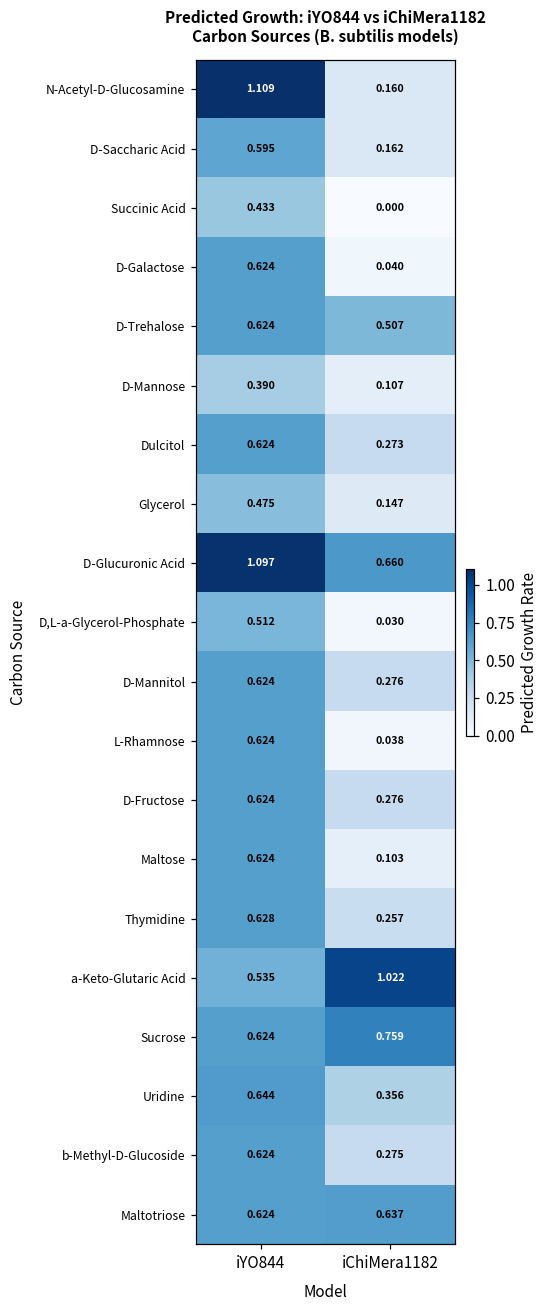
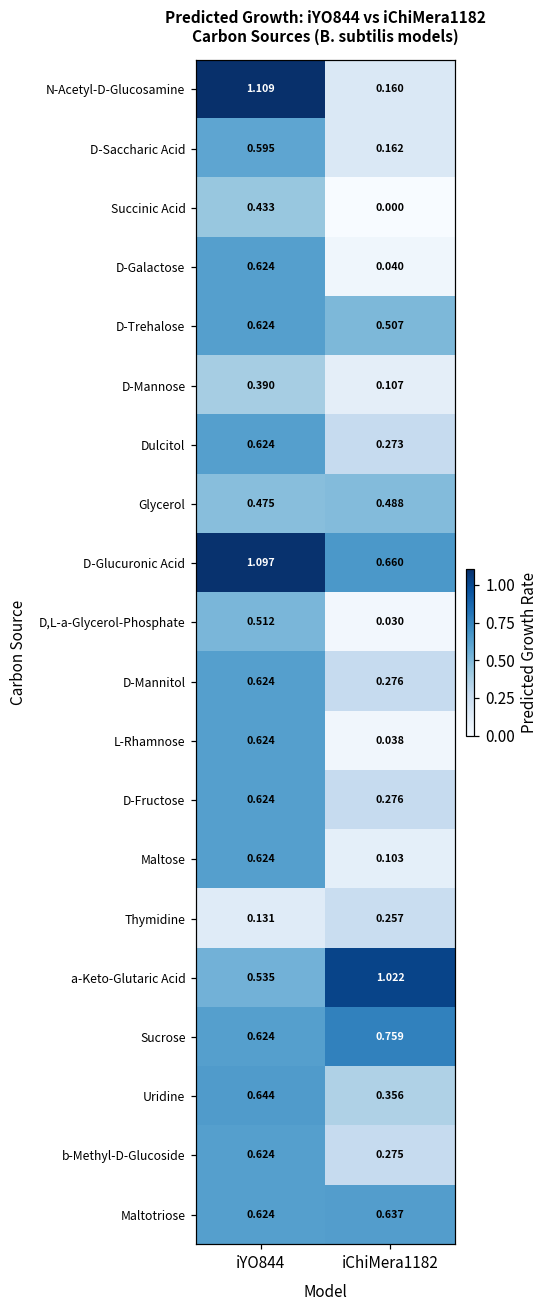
  {
    "N-Acetyl-D-Glucosamine": {
      "iYO844": 1.109,
      "iChiMera1182": 0.160
    },
    "D-Saccharic Acid": {
      "iYO844": 0.595,
      "iChiMera1182": 0.162
    },
    "Succinic Acid": {
      "iYO844": 0.433,
      "iChiMera1182": 0.000
    },
    "D-Galactose": {
      "iYO844": 0.624,
      "iChiMera1182": 0.040
    },
    "D-Trehalose": {
      "iYO844": 0.624,
      "iChiMera1182": 0.507
    },
    "D-Mannose": {
      "iYO844": 0.390,
      "iChiMera1182": 0.107
    },
    "Dulcitol": {
      "iYO844": 0.624,
      "iChiMera1182": 0.273
    },
    "Glycerol": {
      "iYO844": 0.475,
-     "iChiMera1182": 0.147
+     "iChiMera1182": 0.488
    },
    "D-Glucuronic Acid": {
      "iYO844": 1.097,
      "iChiMera1182": 0.660
    },
    "D,L-a-Glycerol-Phosphate": {
      "iYO844": 0.512,
      "iChiMera1182": 0.030
    },
    "D-Mannitol": {
      "iYO844": 0.624,
      "iChiMera1182": 0.276
    },
    "L-Rhamnose": {
      "iYO844": 0.624,
      "iChiMera1182": 0.038
    },
    "D-Fructose": {
      "iYO844": 0.624,
      "iChiMera1182": 0.276
    },
    "Maltose": {
      "iYO844": 0.624,
      "iChiMera1182": 0.103
    },
    "Thymidine": {
-     "iYO844": 0.628,
+     "iYO844": 0.131,
      "iChiMera1182": 0.257
    },
    "a-Keto-Glutaric Acid": {
      "iYO844": 0.535,
      "iChiMera1182": 1.022
    },
    "Sucrose": {
      "iYO844": 0.624,
      "iChiMera1182": 0.759
    },
    "Uridine": {
      "iYO844": 0.644,
      "iChiMera1182": 0.356
    },
    "b-Methyl-D-Glucoside": {
      "iYO844": 0.624,
      "iChiMera1182": 0.275
    },
    "Maltotriose": {
      "iYO844": 0.624,
      "iChiMera1182": 0.637
    }
  }
